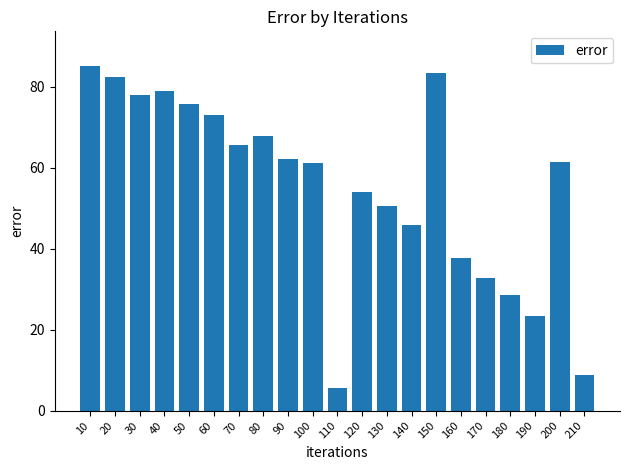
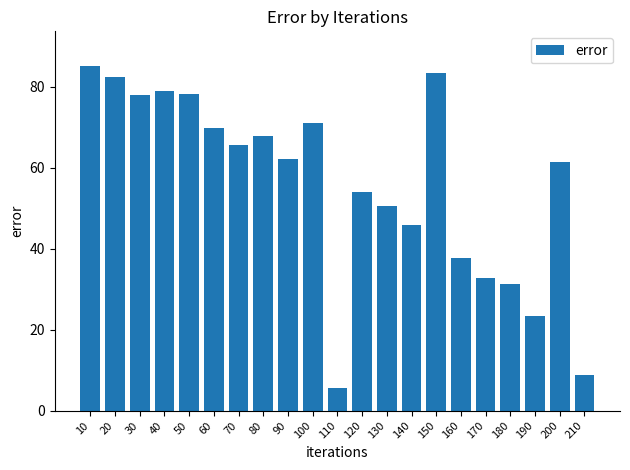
  {
    "10": 85,
    "20": 82,
    "30": 78,
    "40": 79,
-   "50": 76,
-   "60": 73,
+   "50": 78,
+   "60": 70,
    "70": 66,
    "80": 68,
    "90": 62,
-   "100": 61,
+   "100": 71,
    "110": 6,
    "120": 54,
    "130": 50,
    "140": 46,
    "150": 84,
    "160": 38,
    "170": 33,
-   "180": 28,
+   "180": 31,
    "190": 23,
    "200": 61,
    "210": 9
  }
